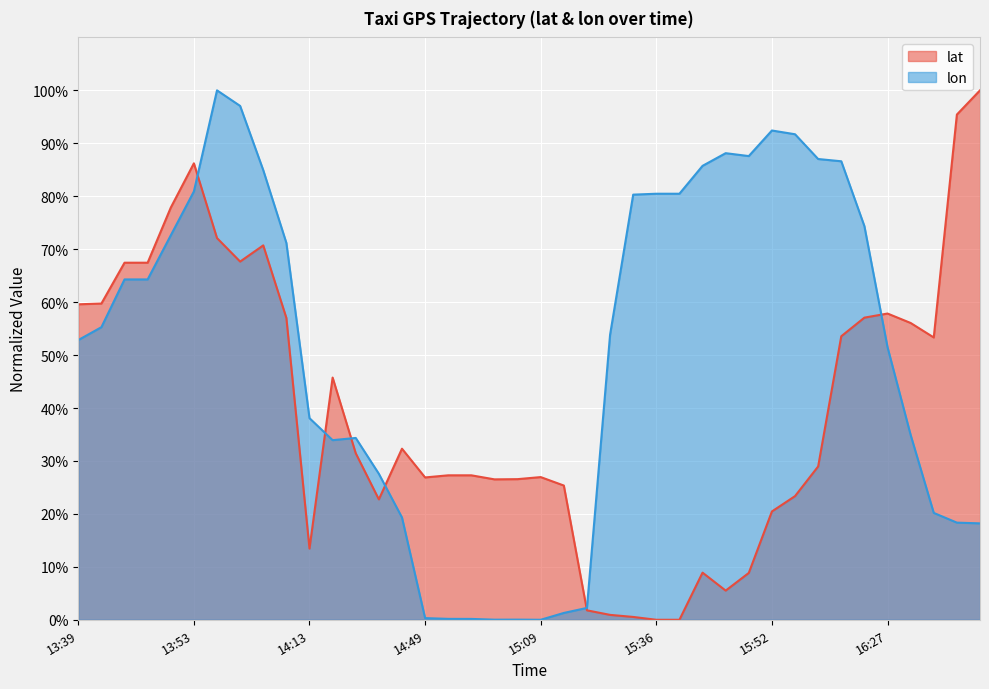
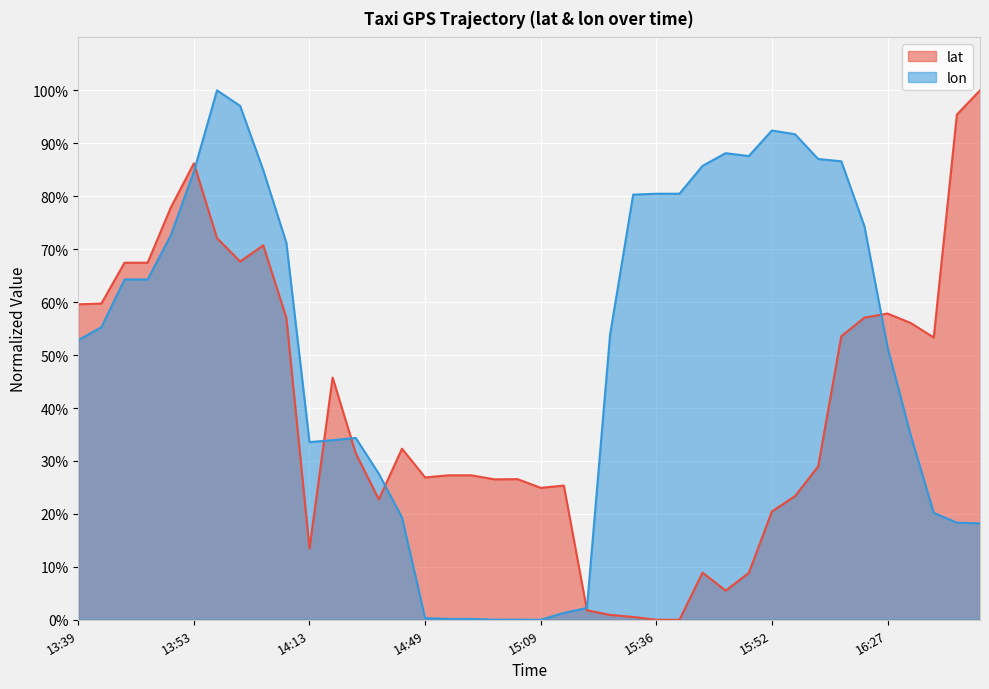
  {
    "lat": {
      "13:39": "60%",
      "13:53": "86%",
      "14:13": "13%",
      "14:49": "27%",
-     "15:09": "27%",
+     "15:09": "25%",
      "15:52": "20%",
      "16:27": "58%"
    },
    "lon": {
      "13:39": "53%",
-     "13:53": "81%",
-     "14:13": "38%",
+     "13:53": "85%",
+     "14:13": "34%",
      "14:49": "0%",
      "15:09": "0%",
      "15:52": "92%",
      "16:27": "51%"
    }
  }
